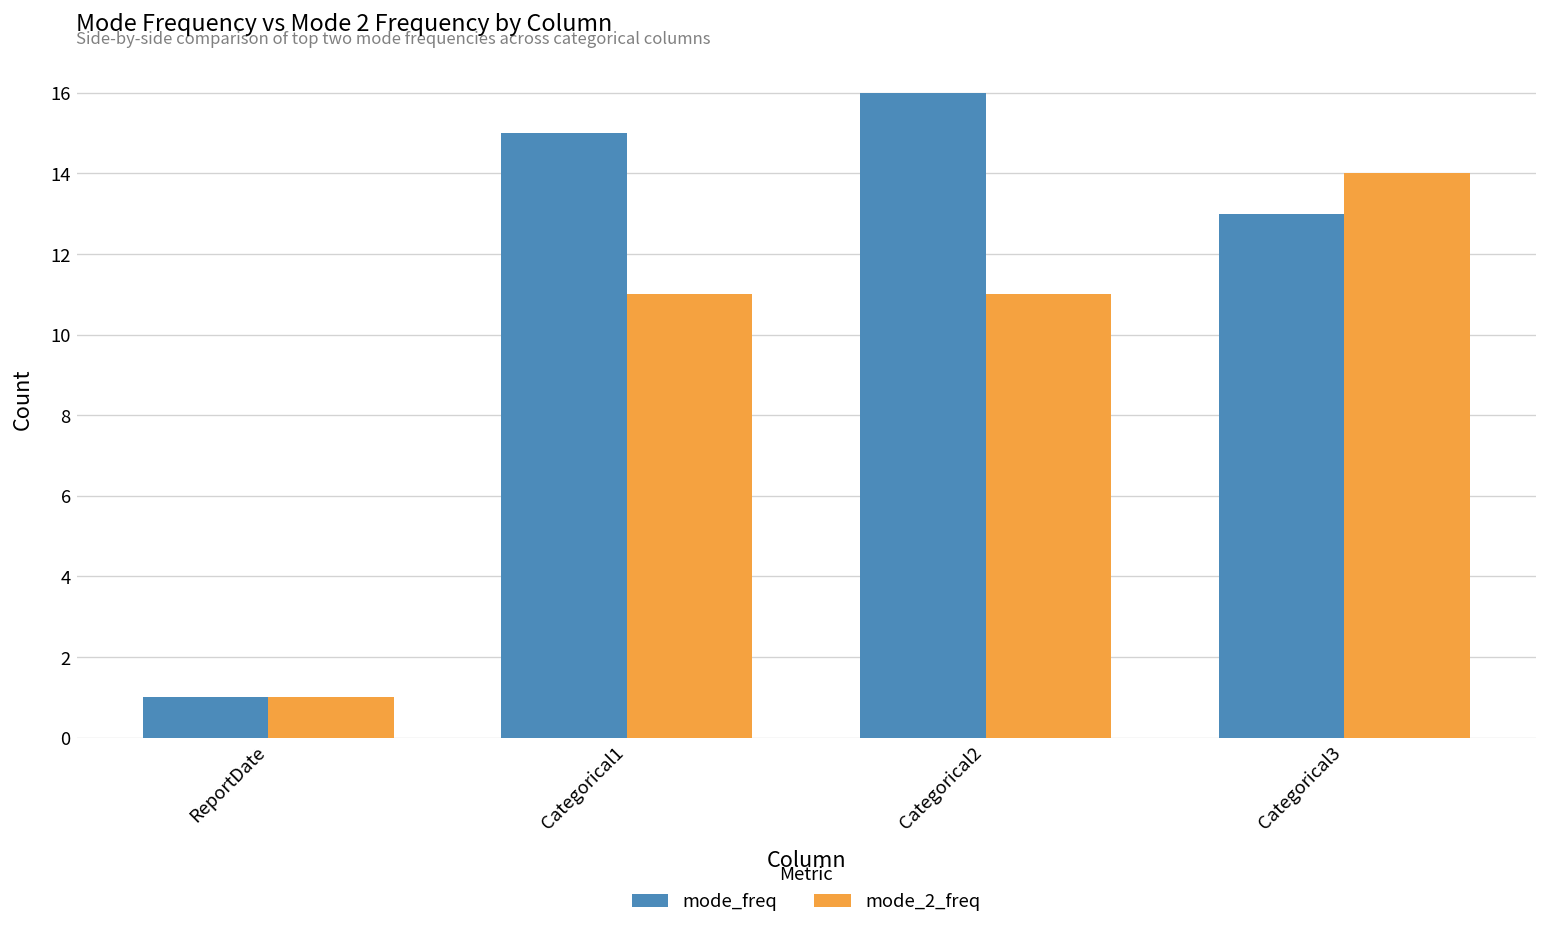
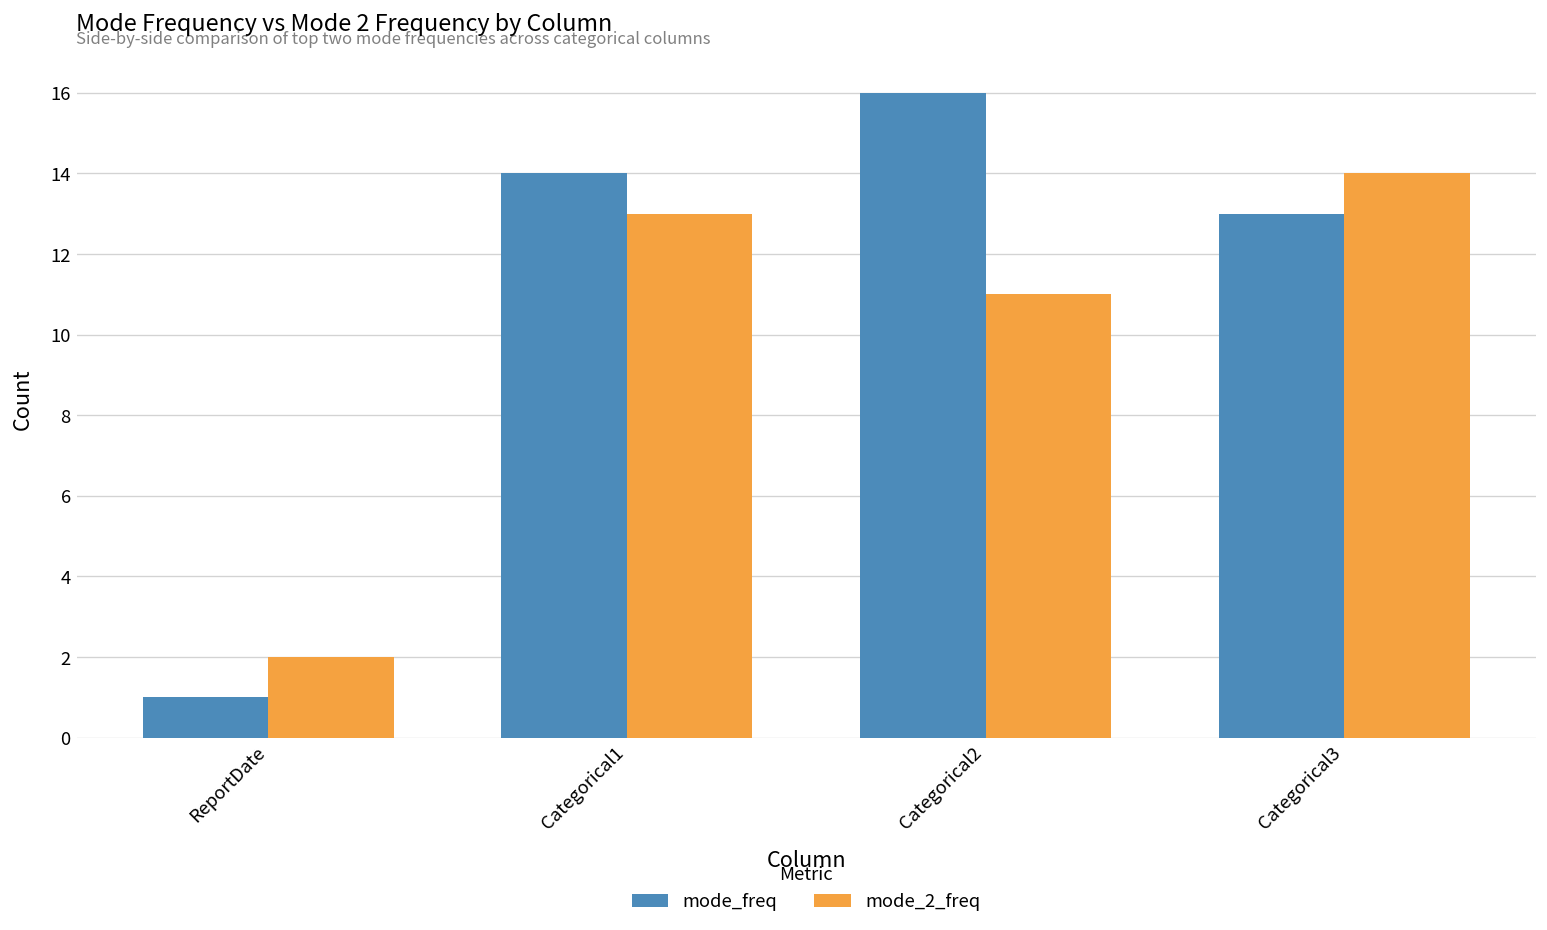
  {
    "mode_freq": {
      "ReportDate": 1,
-     "Categorical1": 15,
+     "Categorical1": 14,
      "Categorical2": 16,
      "Categorical3": 13
    },
    "mode_2_freq": {
-     "ReportDate": 1,
-     "Categorical1": 11,
+     "ReportDate": 2,
+     "Categorical1": 13,
      "Categorical2": 11,
      "Categorical3": 14
    }
  }
